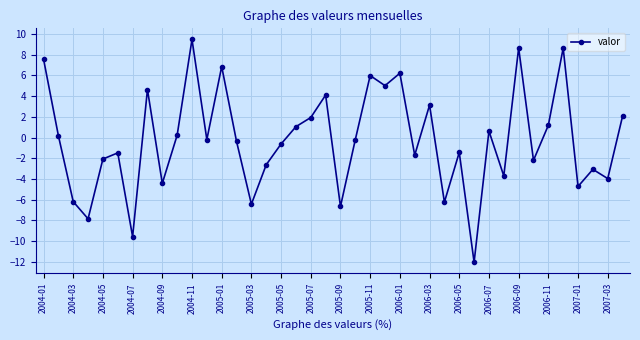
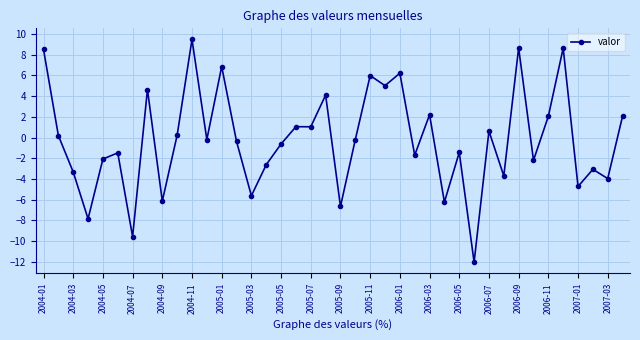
  {
-   "2004-01": 7.6,
-   "2004-03": -6.2,
+   "2004-01": 8.5,
+   "2004-03": -3.3,
    "2004-05": -2.1,
    "2004-07": -9.6,
-   "2004-09": -4.4,
+   "2004-09": -6.1,
    "2004-11": 9.5,
    "2005-01": 6.9,
-   "2005-03": -6.4,
+   "2005-03": -5.6,
    "2005-05": -0.6,
-   "2005-07": 1.9,
+   "2005-07": 1.0,
    "2005-09": -6.7,
    "2005-11": 6.0,
    "2006-01": 6.2,
-   "2006-03": 3.1,
+   "2006-03": 2.2,
    "2006-05": -1.4,
    "2006-07": 0.6,
    "2006-09": 8.7,
-   "2006-11": 1.2,
+   "2006-11": 2.0,
    "2007-01": -4.7,
    "2007-03": -4.0
  }
